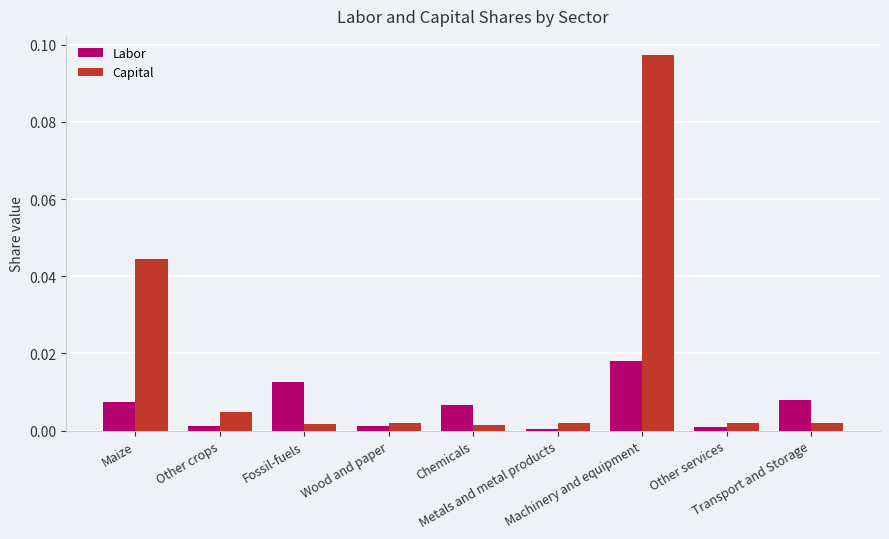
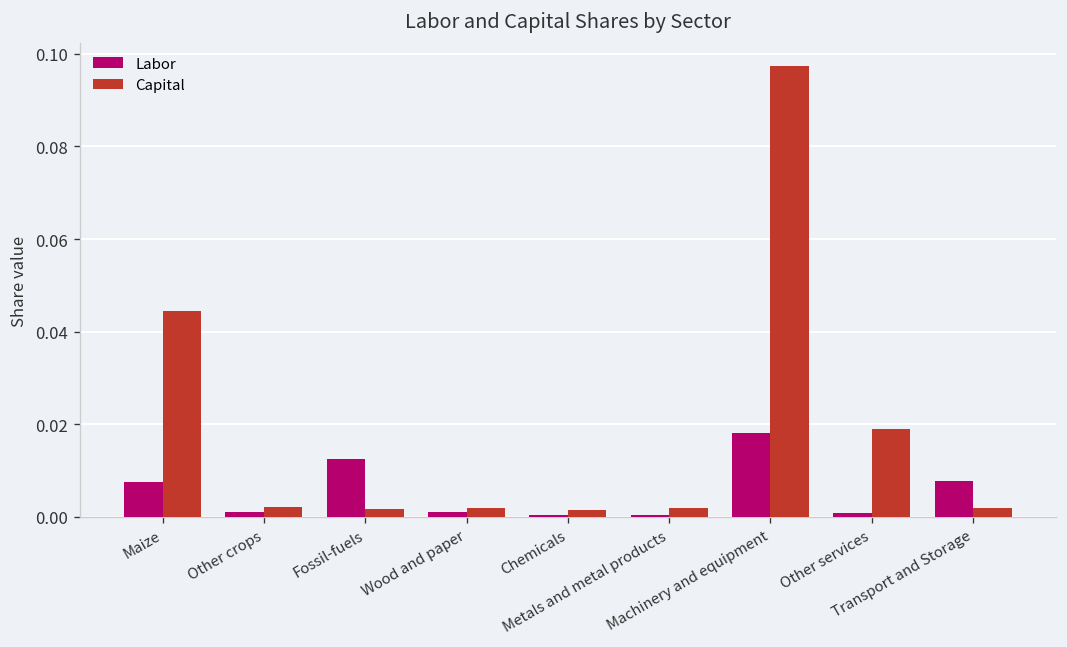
  {
    "Labor": {
      "Maize": 0.007,
      "Other crops": 0.001,
      "Fossil-fuels": 0.013,
      "Wood and paper": 0.001,
-     "Chemicals": 0.007,
+     "Chemicals": 0.000,
      "Machinery and equipment": 0.018,
      "Other services": 0.001,
      "Transport and Storage": 0.008
    },
    "Capital": {
      "Maize": 0.044,
-     "Other crops": 0.005,
+     "Other crops": 0.002,
      "Fossil-fuels": 0.002,
      "Wood and paper": 0.002,
      "Chemicals": 0.002,
      "Metals and metal products": 0.002,
      "Machinery and equipment": 0.097,
-     "Other services": 0.002,
+     "Other services": 0.019,
      "Transport and Storage": 0.002
    }
  }
